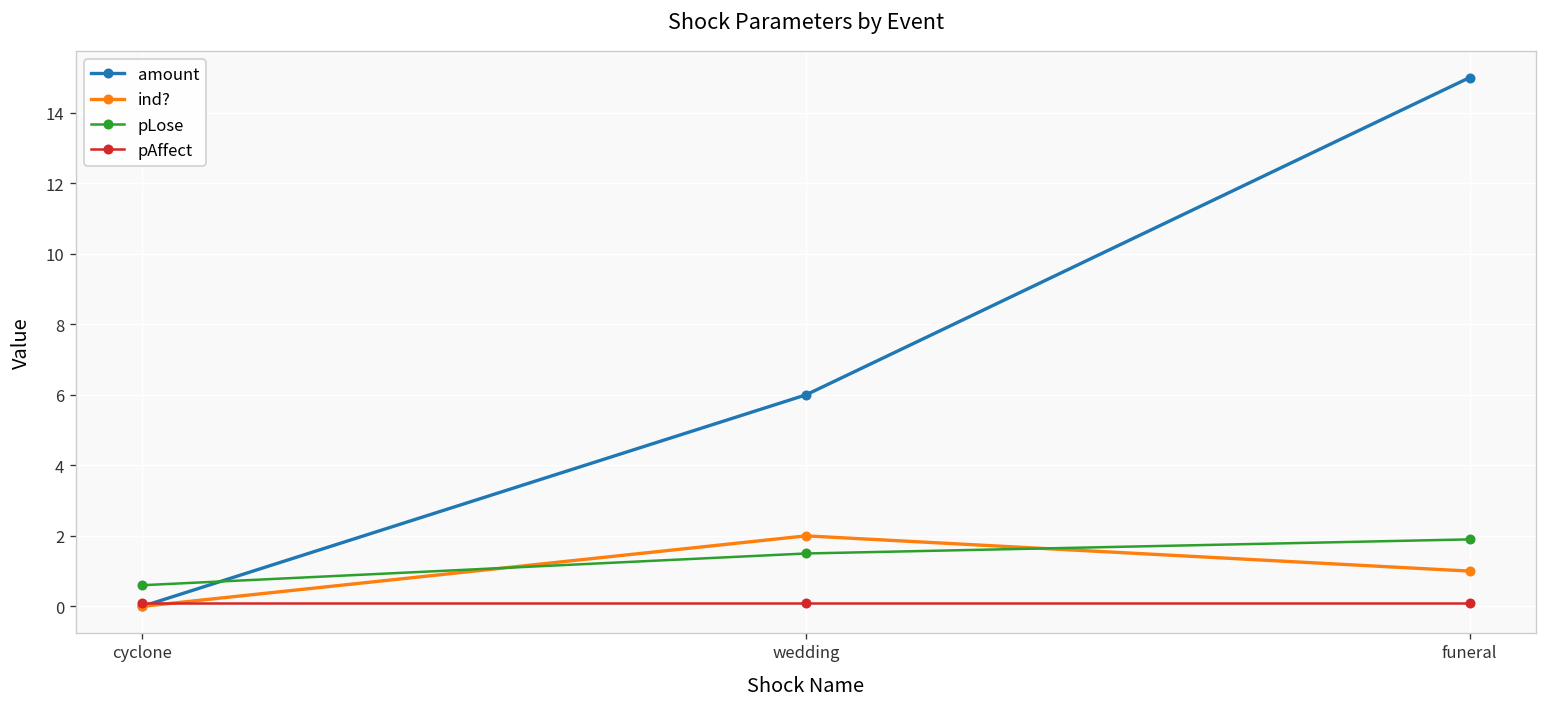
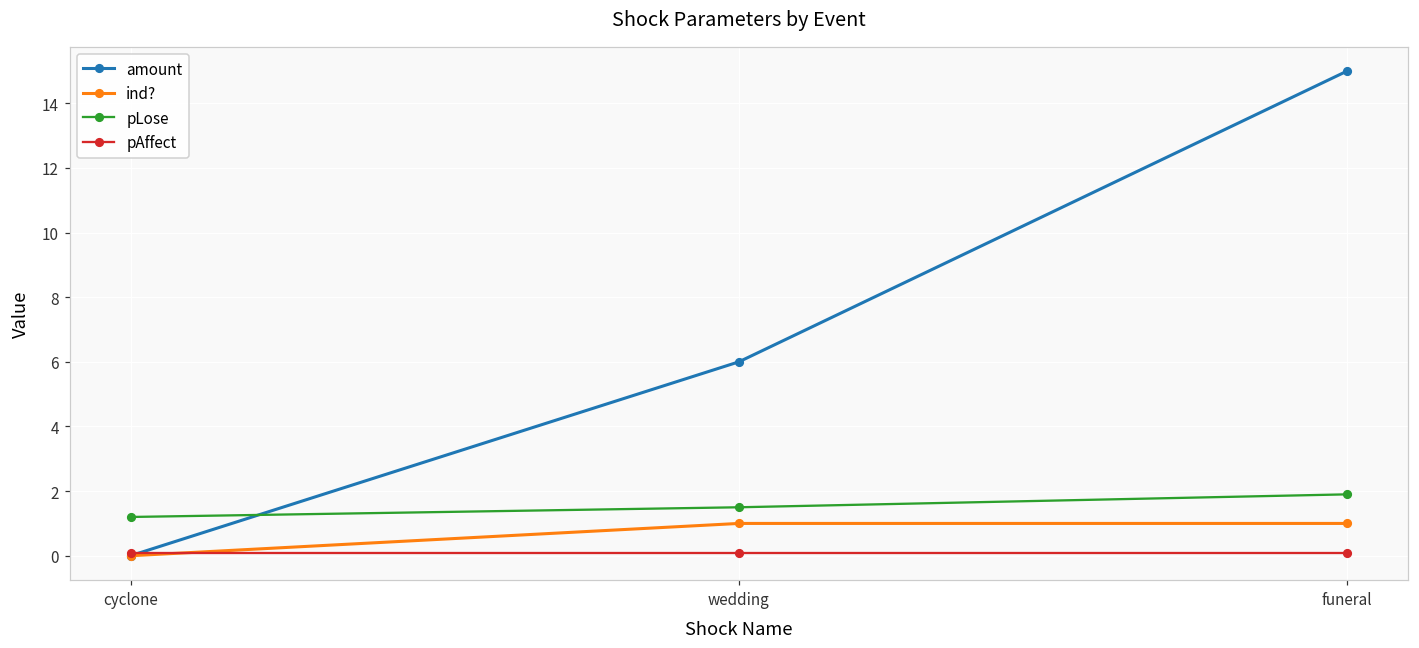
  {
    "amount": {
      "wedding": 6.0,
      "funeral": 15.0
    },
    "ind?": {
-     "wedding": 2,
+     "wedding": 1,
      "funeral": 1
    },
    "pLose": {
-     "cyclone": 0.6,
+     "cyclone": 1.2,
      "wedding": 1.5,
      "funeral": 1.9
    },
    "pAffect": {
      "cyclone": 0.1,
      "wedding": 0.1,
      "funeral": 0.1
    }
  }
